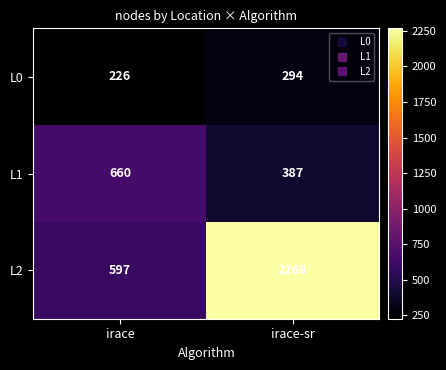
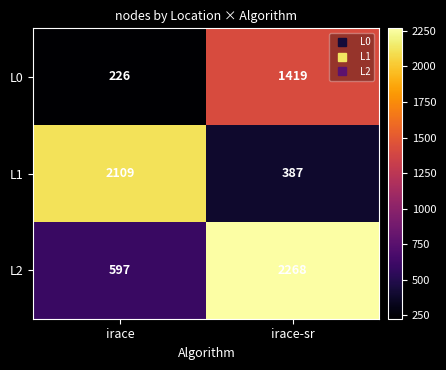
  {
    "L0": {
      "irace": 226,
-     "irace-sr": 294
+     "irace-sr": 1419
    },
    "L1": {
-     "irace": 660,
+     "irace": 2109,
      "irace-sr": 387
    },
    "L2": {
      "irace": 597,
      "irace-sr": 2268
    }
  }
